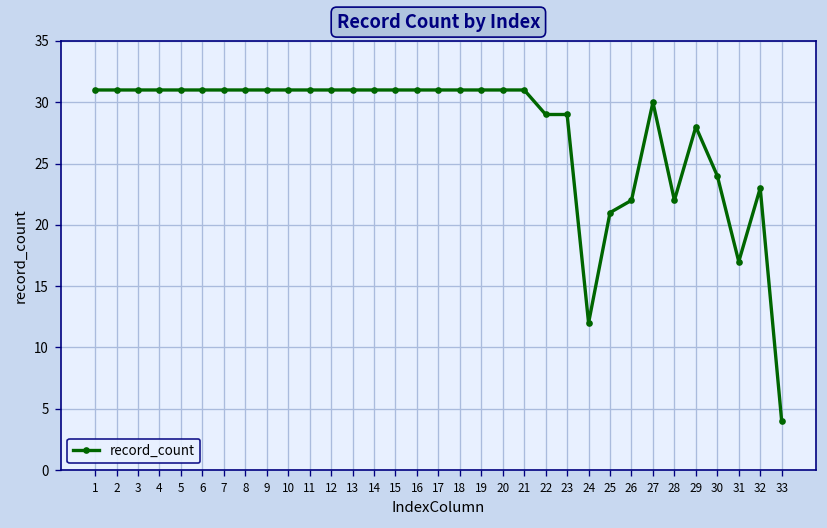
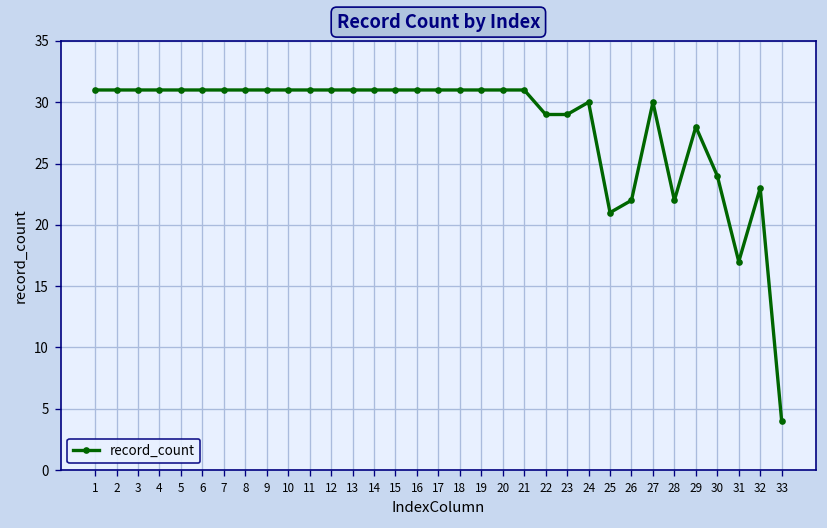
  {
    "1": 31,
    "2": 31,
    "3": 31,
    "4": 31,
    "5": 31,
    "6": 31,
    "7": 31,
    "8": 31,
    "9": 31,
    "10": 31,
    "11": 31,
    "12": 31,
    "13": 31,
    "14": 31,
    "15": 31,
    "16": 31,
    "17": 31,
    "18": 31,
    "19": 31,
    "20": 31,
    "21": 31,
    "22": 29,
    "23": 29,
-   "24": 12,
+   "24": 30,
    "25": 21,
    "26": 22,
    "27": 30,
    "28": 22,
    "29": 28,
    "30": 24,
    "31": 17,
    "32": 23,
    "33": 4
  }
